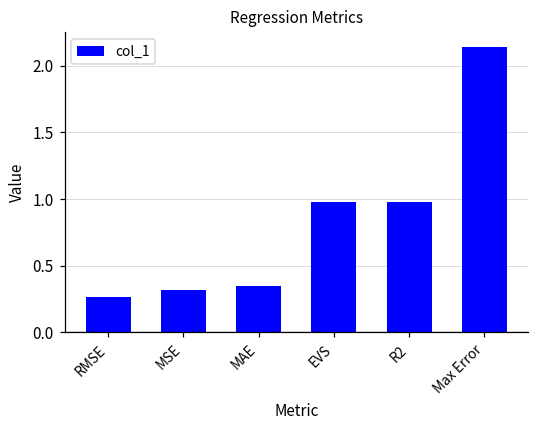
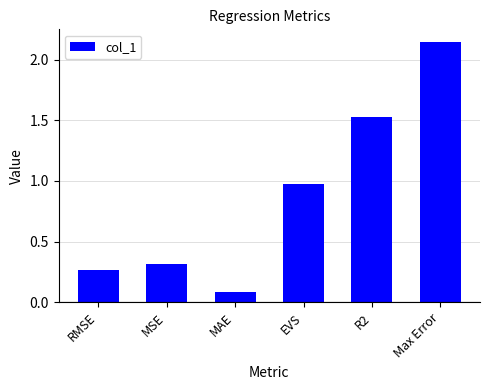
  {
    "RMSE": 0.27,
    "MSE": 0.32,
-   "MAE": 0.35,
+   "MAE": 0.08,
    "EVS": 0.98,
-   "R2": 0.98,
+   "R2": 1.53,
    "Max Error": 2.14
  }
